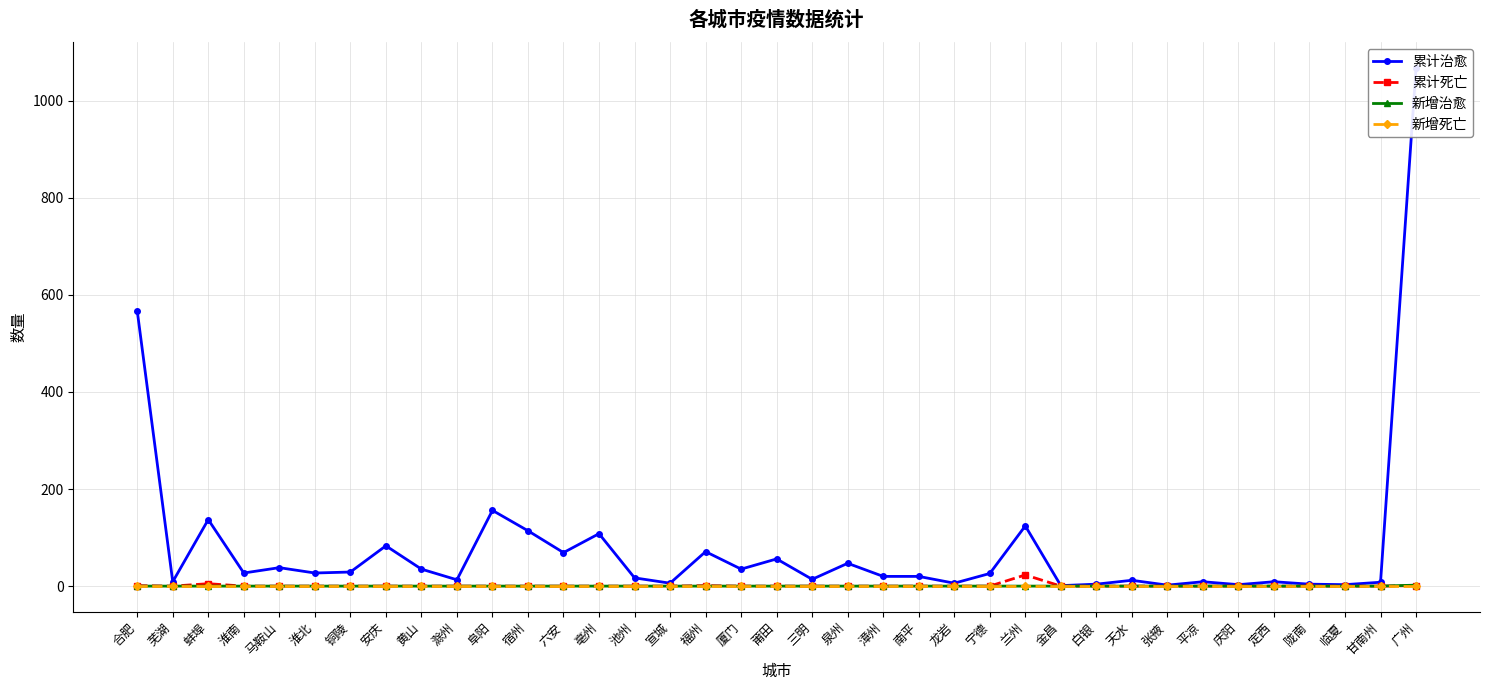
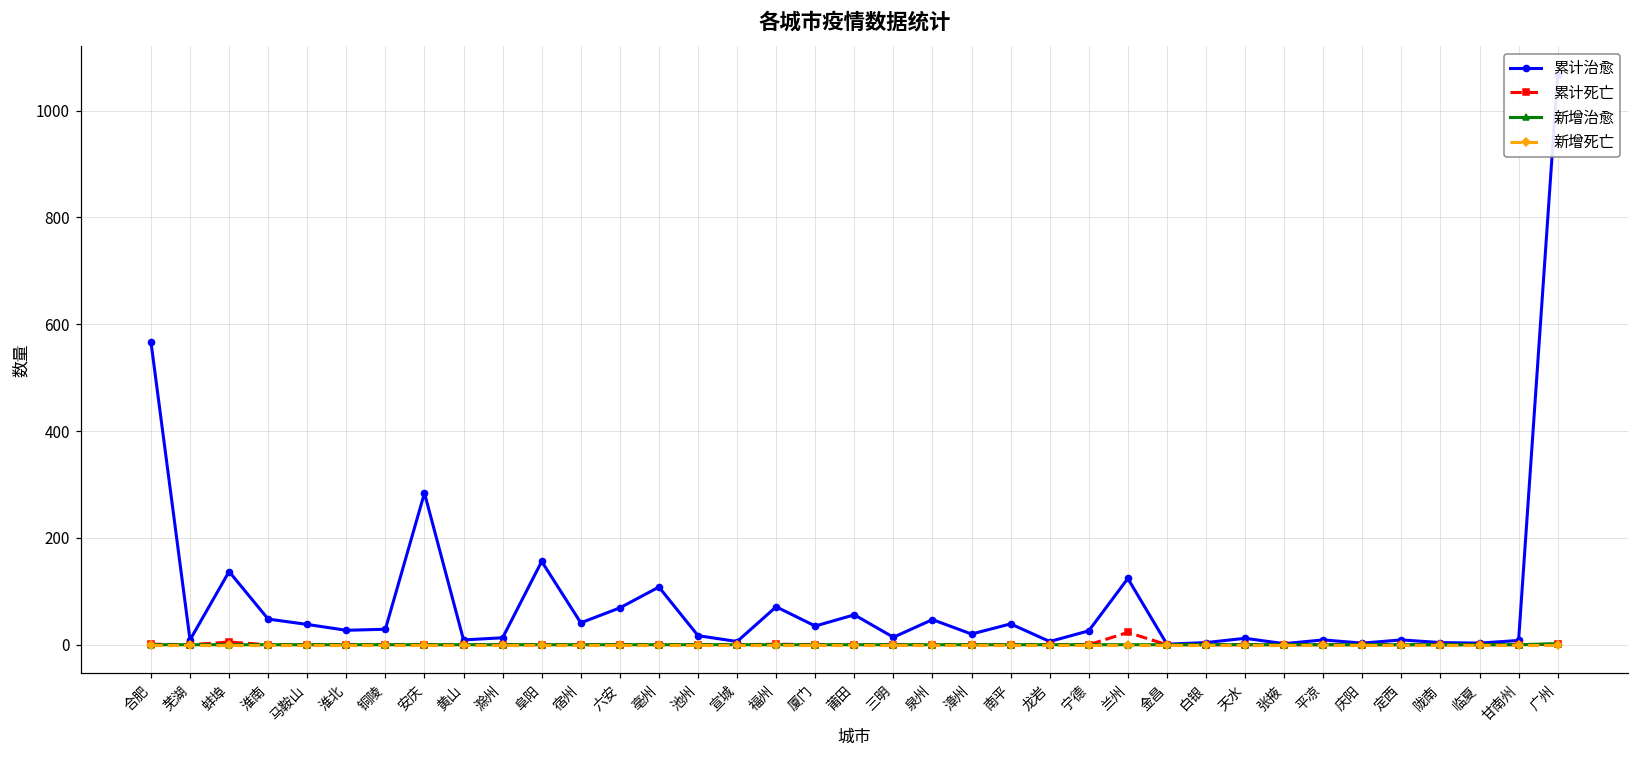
  {
    "累计治愈": {
      "合肥": 570,
      "芜湖": 10,
      "蚌埠": 140,
-     "淮南": 30,
+     "淮南": 50,
      "马鞍山": 40,
      "淮北": 30,
      "铜陵": 30,
-     "安庆": 80,
-     "黄山": 40,
+     "安庆": 280,
+     "黄山": 10,
      "滁州": 10,
      "阜阳": 160,
-     "宿州": 110,
+     "宿州": 40,
      "六安": 70,
      "亳州": 110,
      "池州": 20,
      "宣城": 10,
      "福州": 70,
      "厦门": 40,
      "莆田": 60,
      "三明": 10,
      "泉州": 50,
      "漳州": 20,
-     "南平": 20,
+     "南平": 40,
      "龙岩": 10,
      "宁德": 30,
      "兰州": 120,
      "天水": 10,
      "平凉": 10,
      "定西": 10,
      "甘南州": 10
    },
    "累计死亡": {
      "兰州": 20
    }
  }
